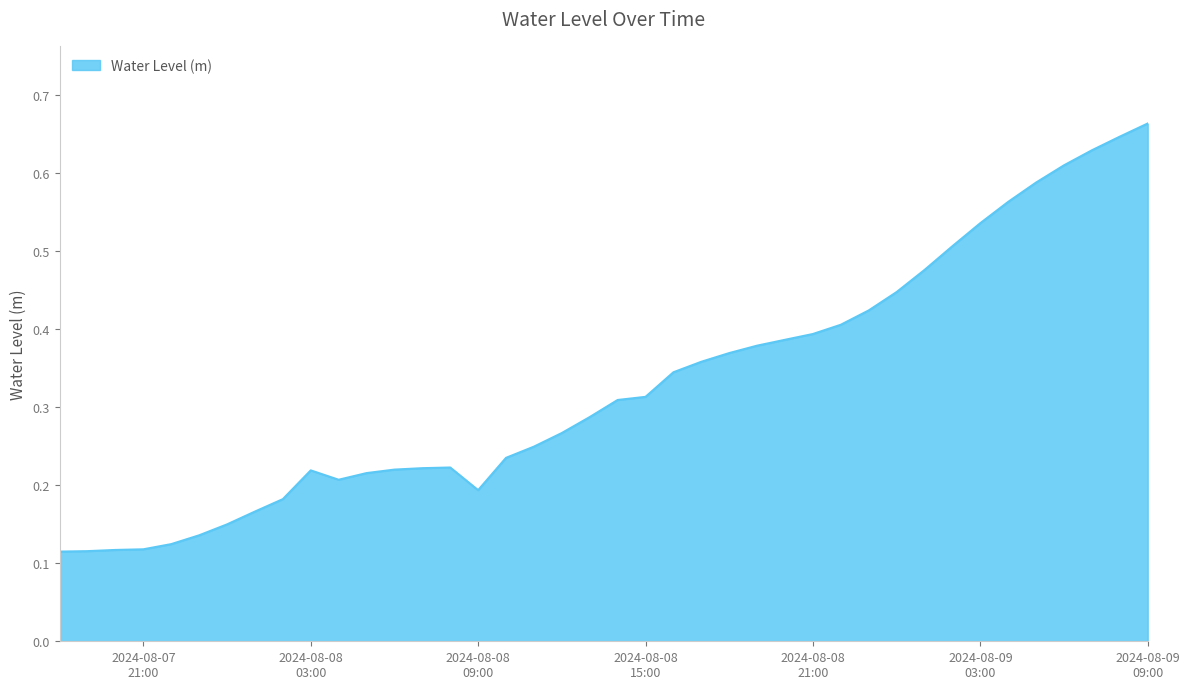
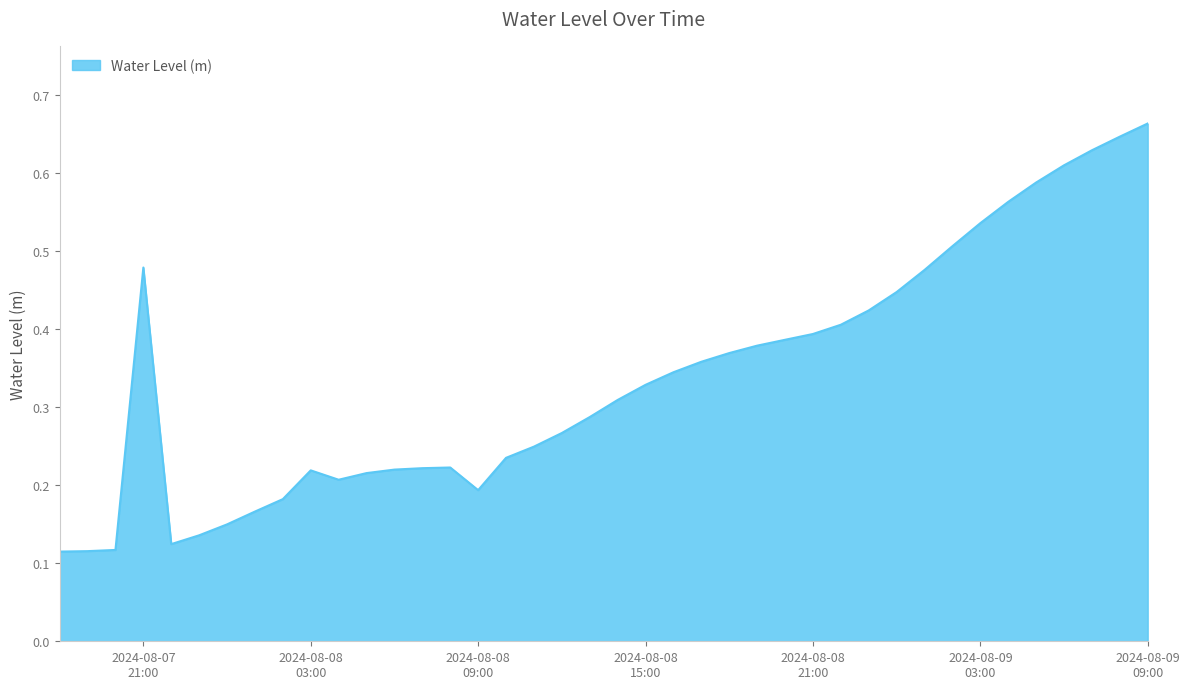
  {
-   "2024-08-07 21:00": 0.12,
+   "2024-08-07 21:00": 0.48,
    "2024-08-08 03:00": 0.22,
    "2024-08-08 09:00": 0.19,
-   "2024-08-08 15:00": 0.31,
+   "2024-08-08 15:00": 0.33,
    "2024-08-08 21:00": 0.39,
    "2024-08-09 03:00": 0.54,
    "2024-08-09 09:00": 0.66
  }
